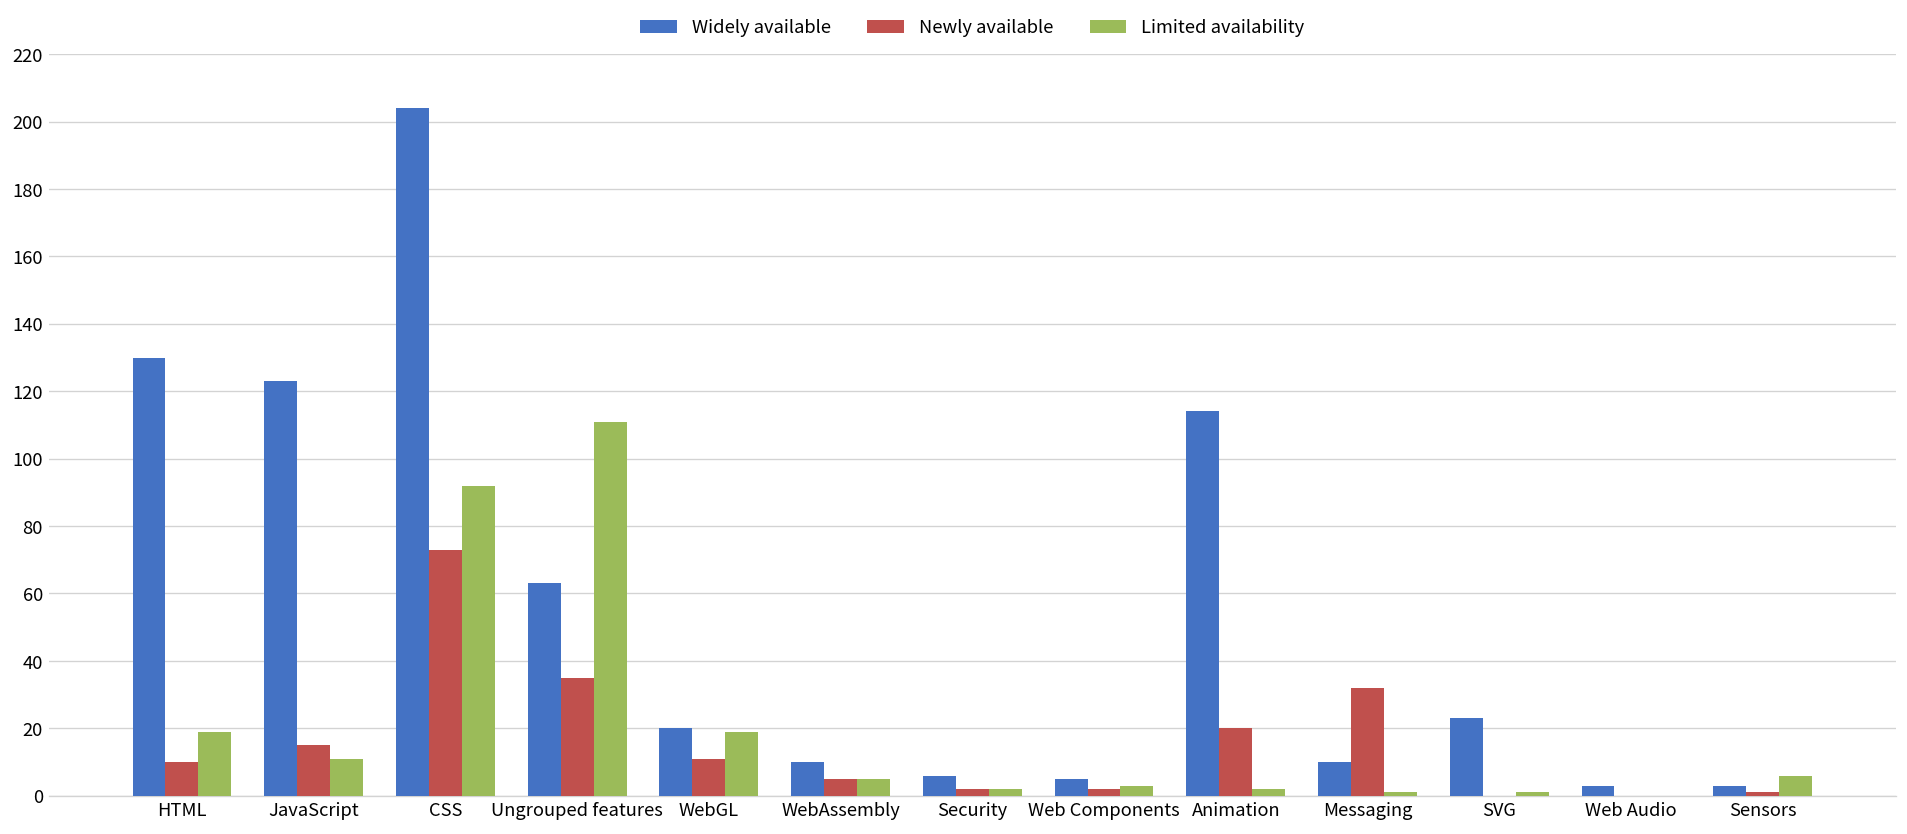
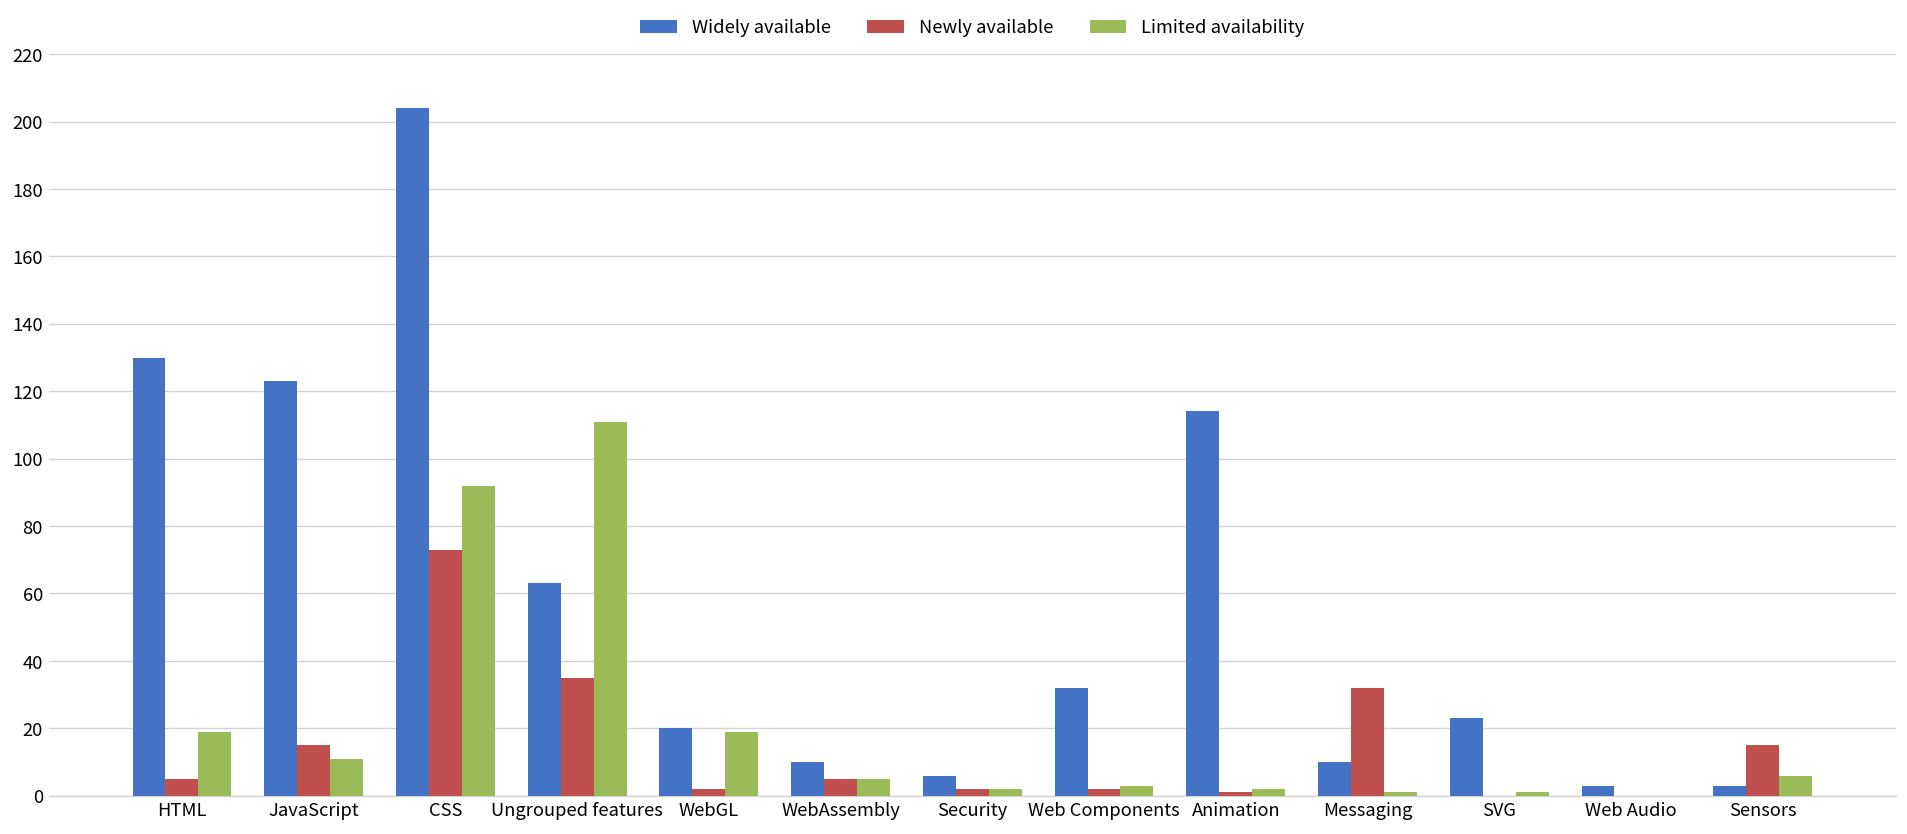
  {
    "Widely available": {
      "HTML": 130,
      "JavaScript": 123,
      "CSS": 204,
      "Ungrouped features": 63,
      "WebGL": 20,
      "WebAssembly": 10,
      "Security": 6,
-     "Web Components": 5,
+     "Web Components": 32,
      "Animation": 114,
      "Messaging": 10,
      "SVG": 23,
      "Web Audio": 3,
      "Sensors": 3
    },
    "Newly available": {
-     "HTML": 10,
+     "HTML": 5,
      "JavaScript": 15,
      "CSS": 73,
      "Ungrouped features": 35,
-     "WebGL": 11,
+     "WebGL": 2,
      "WebAssembly": 5,
      "Security": 2,
      "Web Components": 2,
-     "Animation": 20,
+     "Animation": 1,
      "Messaging": 32,
      "SVG": 0,
      "Web Audio": 0,
-     "Sensors": 1
+     "Sensors": 15
    },
    "Limited availability": {
      "HTML": 19,
      "JavaScript": 11,
      "CSS": 92,
      "Ungrouped features": 111,
      "WebGL": 19,
      "WebAssembly": 5,
      "Security": 2,
      "Web Components": 3,
      "Animation": 2,
      "Messaging": 1,
      "SVG": 1,
      "Web Audio": 0,
      "Sensors": 6
    }
  }
